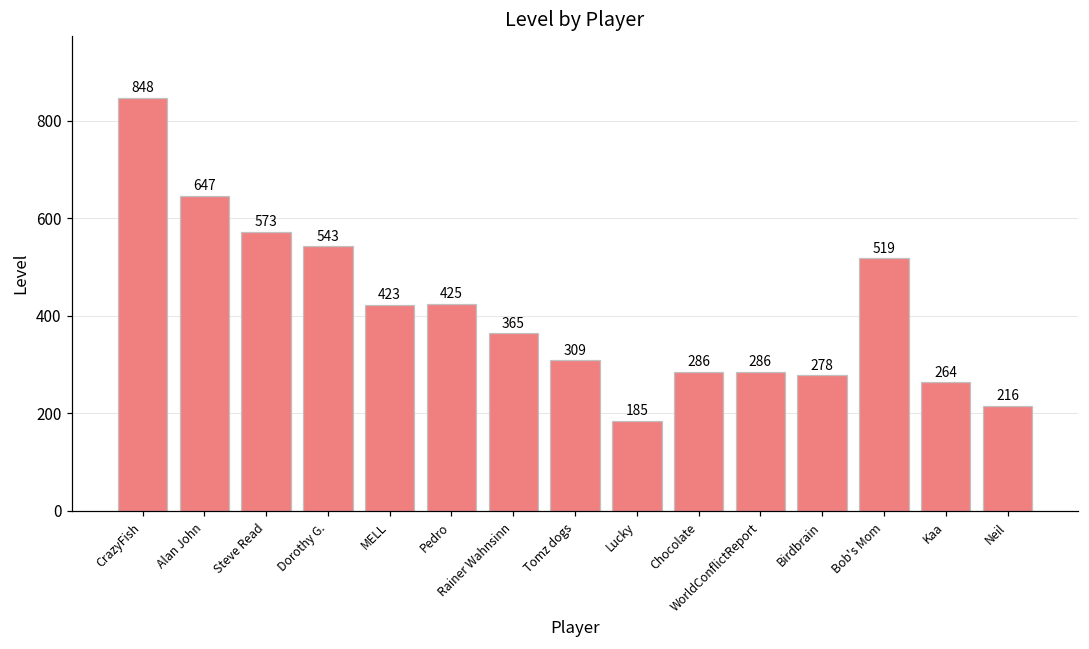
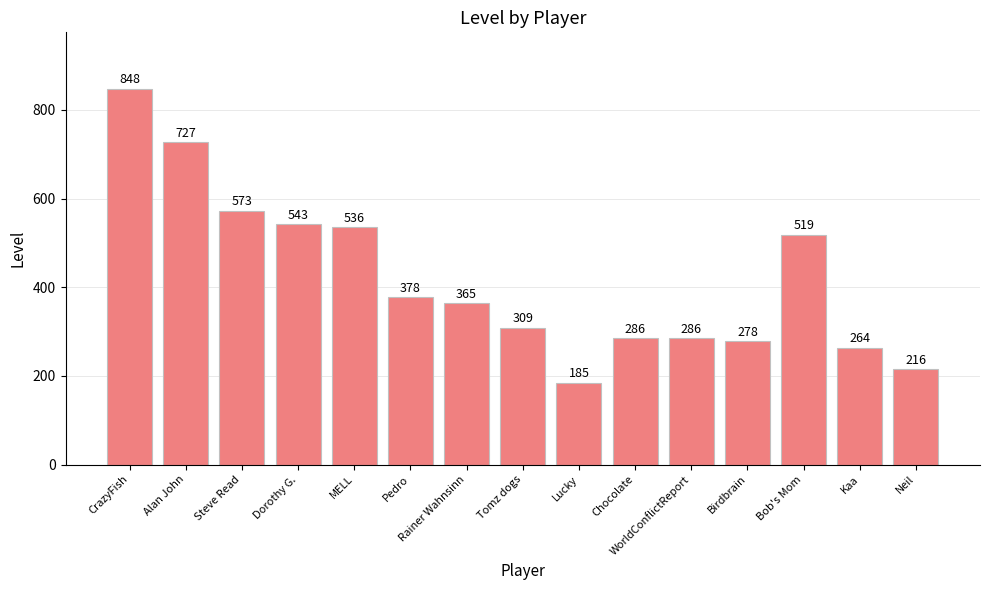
  {
    "CrazyFish": 848,
-   "Alan John": 647,
+   "Alan John": 727,
    "Steve Read": 573,
    "Dorothy G.": 543,
-   "MELL": 423,
-   "Pedro": 425,
+   "MELL": 536,
+   "Pedro": 378,
    "Rainer Wahnsinn": 365,
    "Tomz dogs": 309,
    "Lucky": 185,
    "Chocolate": 286,
    "WorldConflictReport": 286,
    "Birdbrain": 278,
    "Bob's Mom": 519,
    "Kaa": 264,
    "Neil": 216
  }
